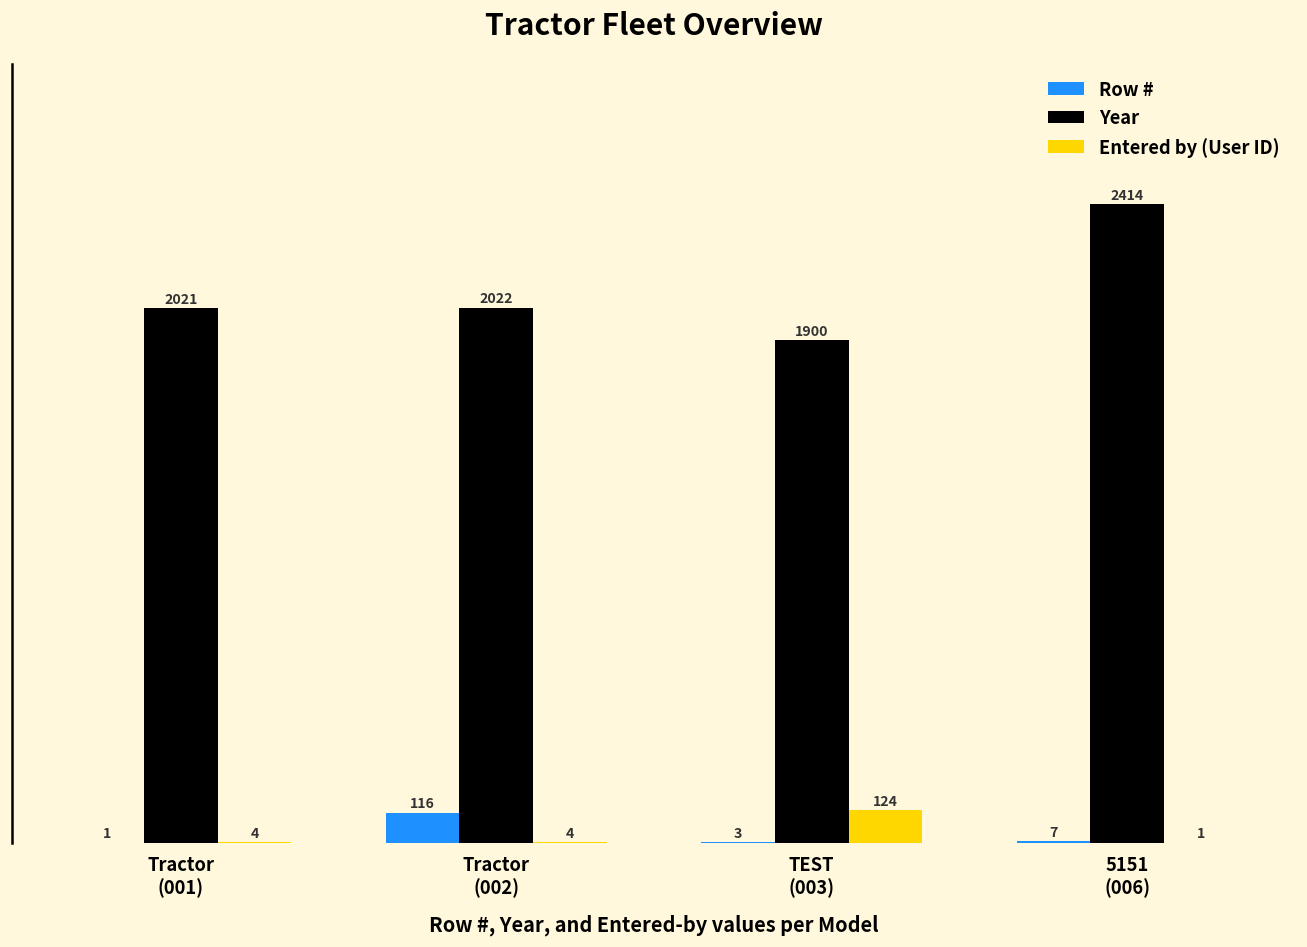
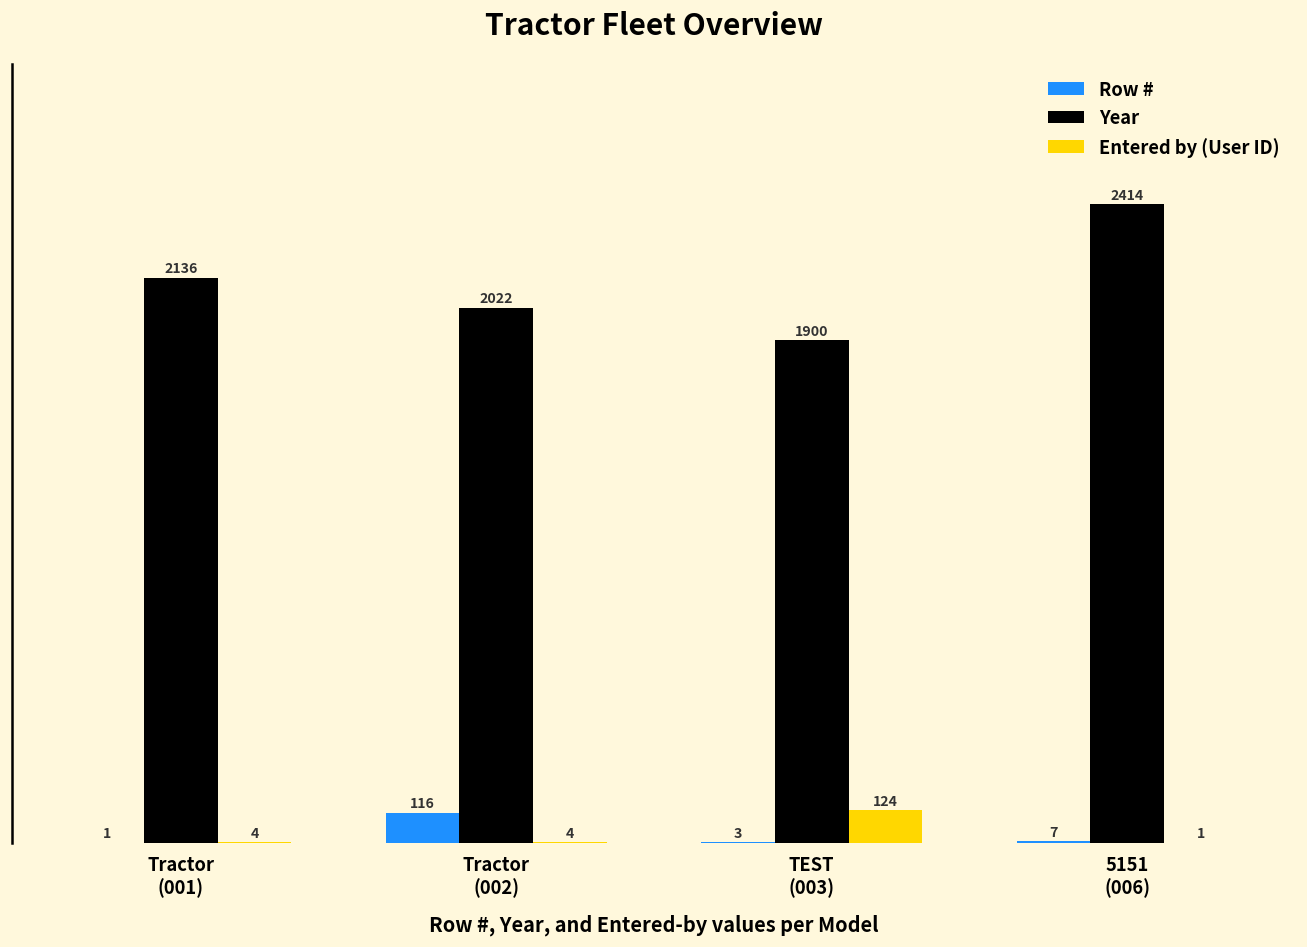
  {
    "Row #": {
      "Tractor (001)": 1,
      "Tractor (002)": 116,
      "TEST (003)": 3,
      "5151 (006)": 7
    },
    "Year": {
-     "Tractor (001)": 2021,
+     "Tractor (001)": 2136,
      "Tractor (002)": 2022,
      "TEST (003)": 1900,
      "5151 (006)": 2414
    },
    "Entered by (User ID)": {
      "Tractor (001)": 4,
      "Tractor (002)": 4,
      "TEST (003)": 124,
      "5151 (006)": 1
    }
  }
